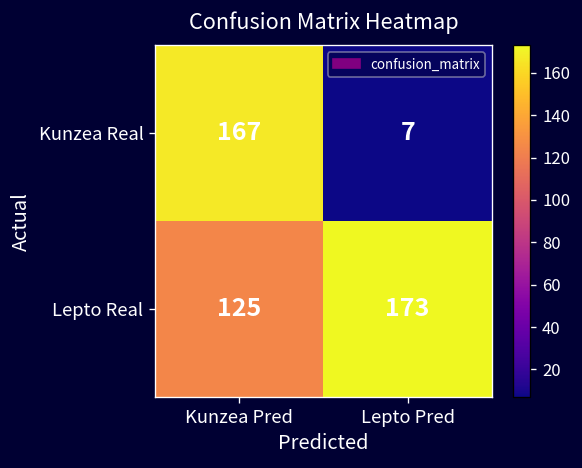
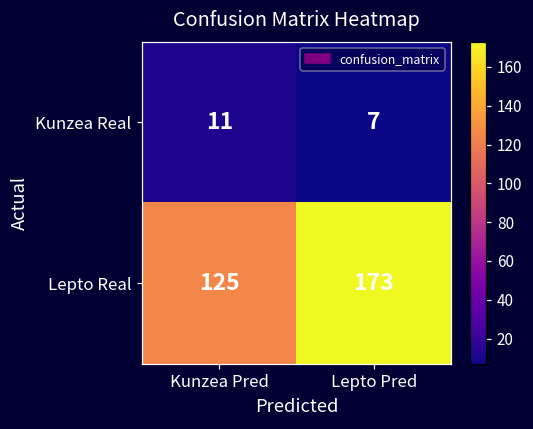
  {
    "Kunzea Real": {
-     "Kunzea Pred": 167,
+     "Kunzea Pred": 11,
      "Lepto Pred": 7
    },
    "Lepto Real": {
      "Kunzea Pred": 125,
      "Lepto Pred": 173
    }
  }
